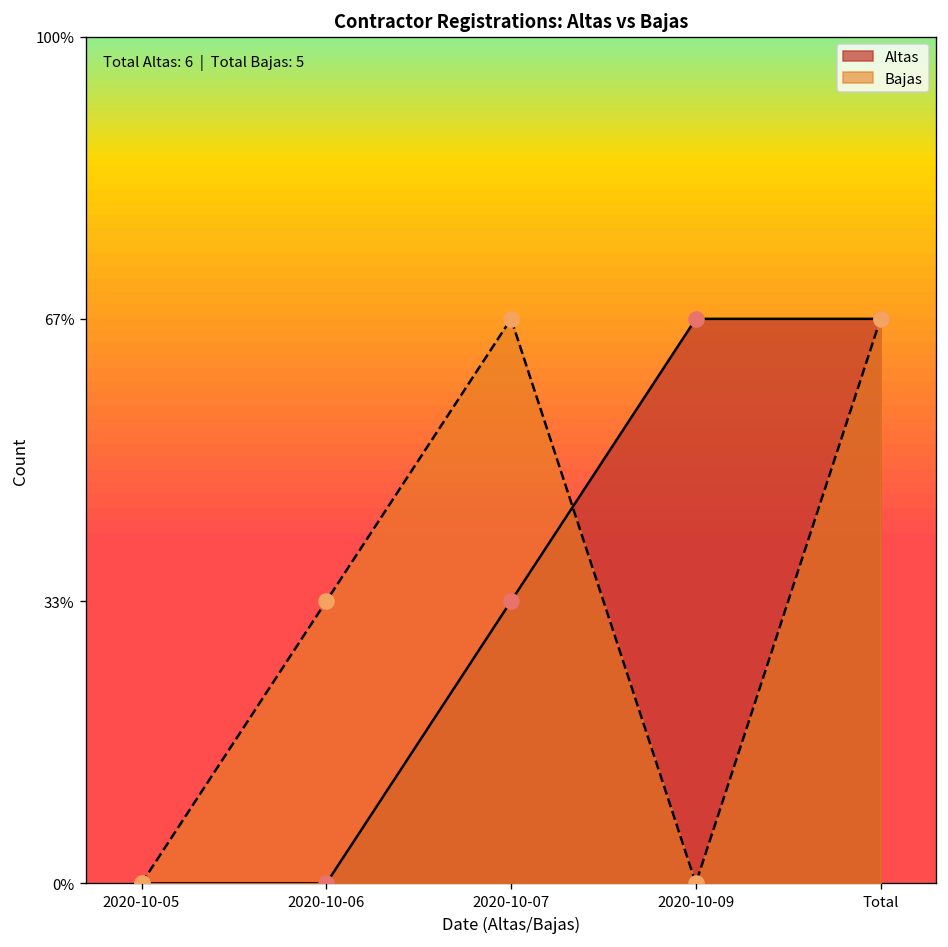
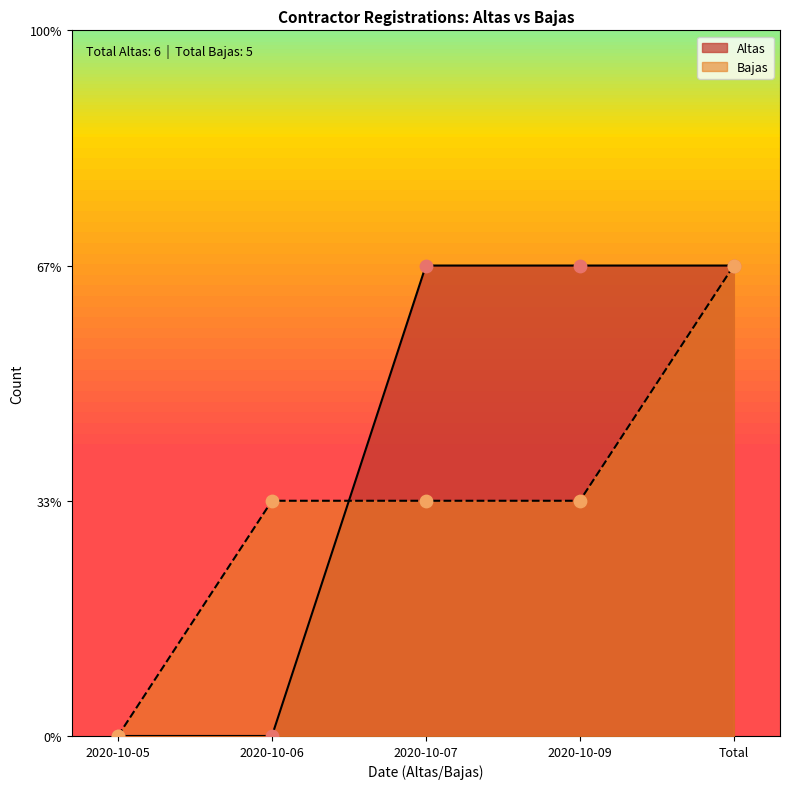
  {
    "Altas": {
      "2020-10-06": "0%",
-     "2020-10-07": "33%",
+     "2020-10-07": "67%",
      "2020-10-09": "67%"
    },
    "Bajas": {
      "2020-10-06": "33%",
-     "2020-10-07": "67%",
-     "2020-10-09": "0%"
+     "2020-10-07": "33%",
+     "2020-10-09": "33%"
    }
  }
